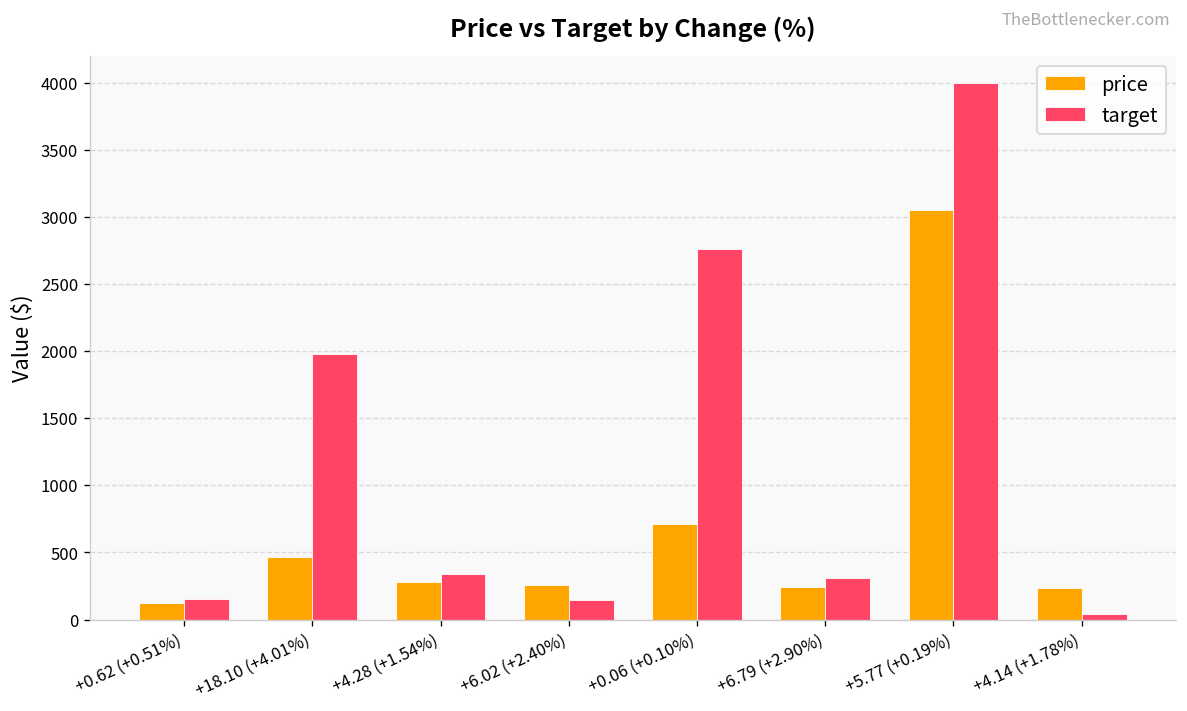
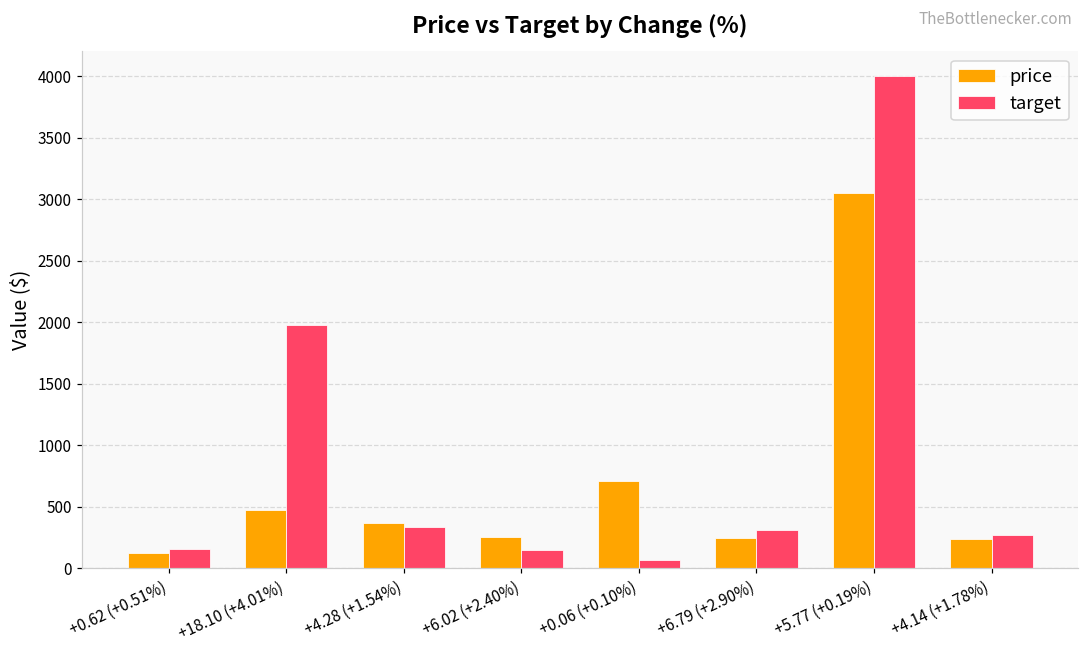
  {
    "price": {
      "+0.62 (+0.51%)": 120,
      "+18.10 (+4.01%)": 470,
-     "+4.28 (+1.54%)": 280,
+     "+4.28 (+1.54%)": 370,
      "+6.02 (+2.40%)": 260,
      "+0.06 (+0.10%)": 710,
      "+6.79 (+2.90%)": 240,
      "+5.77 (+0.19%)": 3050,
      "+4.14 (+1.78%)": 240
    },
    "target": {
      "+0.62 (+0.51%)": 150,
      "+18.10 (+4.01%)": 1980,
      "+4.28 (+1.54%)": 340,
      "+6.02 (+2.40%)": 150,
-     "+0.06 (+0.10%)": 2760,
+     "+0.06 (+0.10%)": 70,
      "+6.79 (+2.90%)": 310,
      "+5.77 (+0.19%)": 4000,
-     "+4.14 (+1.78%)": 40
+     "+4.14 (+1.78%)": 270
    }
  }
